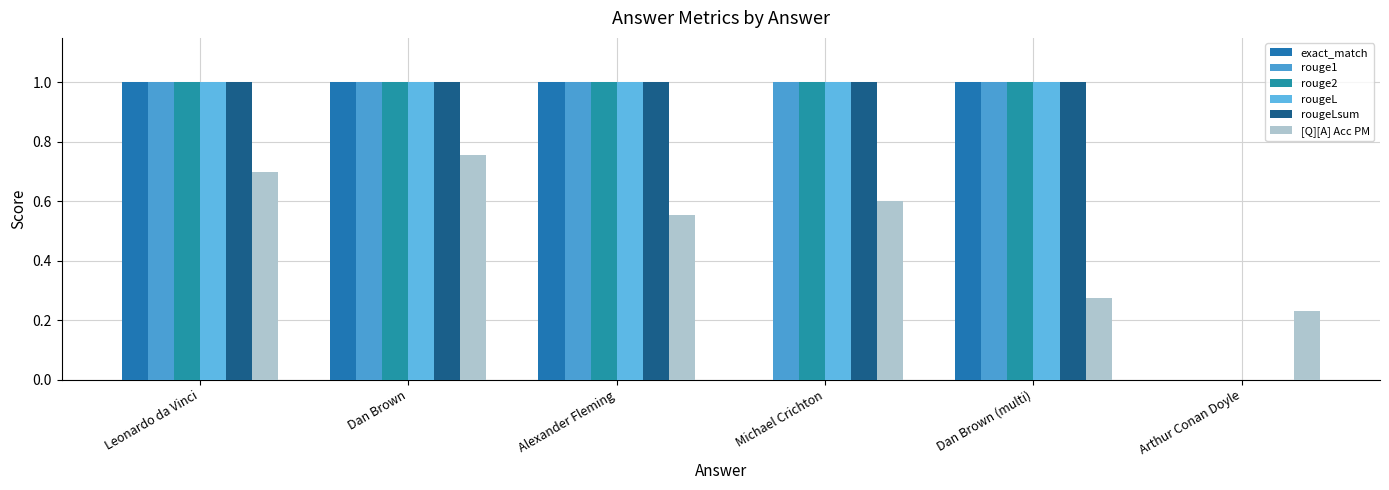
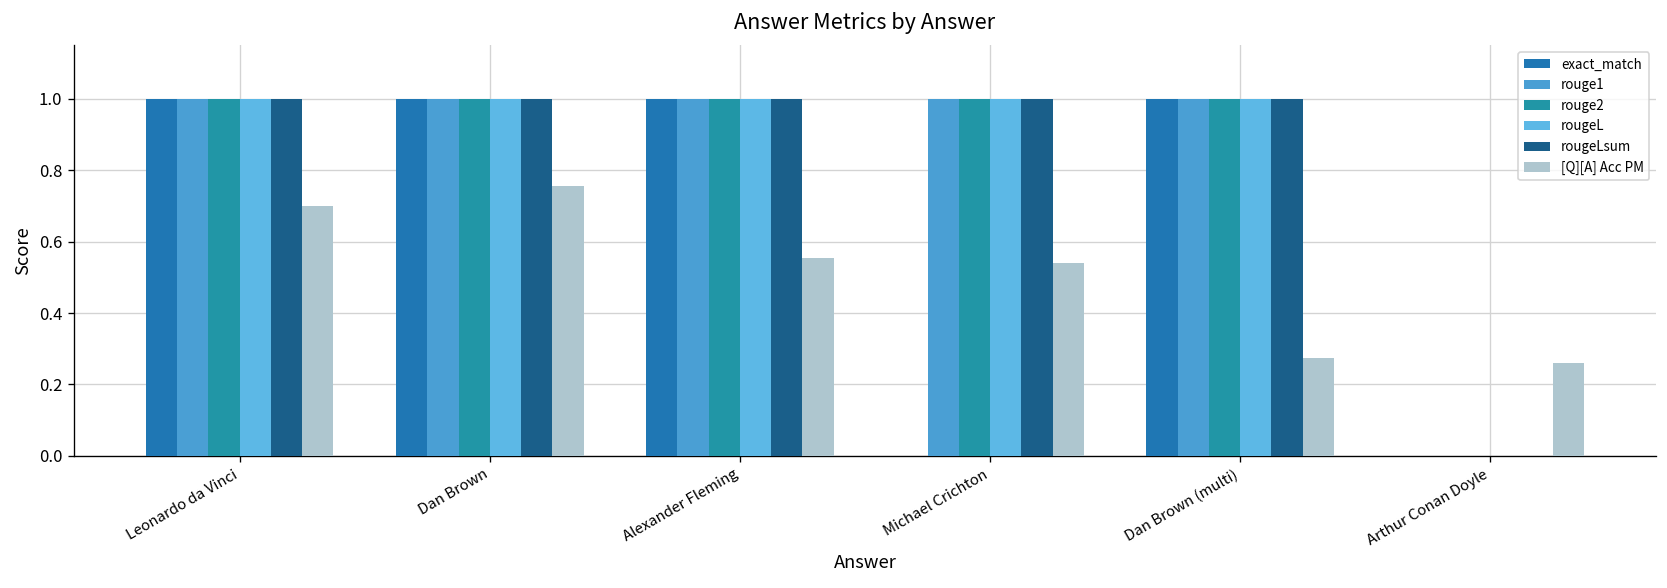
  {
    "[Q][A] Acc PM": {
      "Leonardo da Vinci": 0.70,
      "Dan Brown": 0.76,
      "Alexander Fleming": 0.56,
-     "Michael Crichton": 0.60,
+     "Michael Crichton": 0.54,
      "Dan Brown (multi)": 0.27,
-     "Arthur Conan Doyle": 0.23
+     "Arthur Conan Doyle": 0.26
    }
  }
